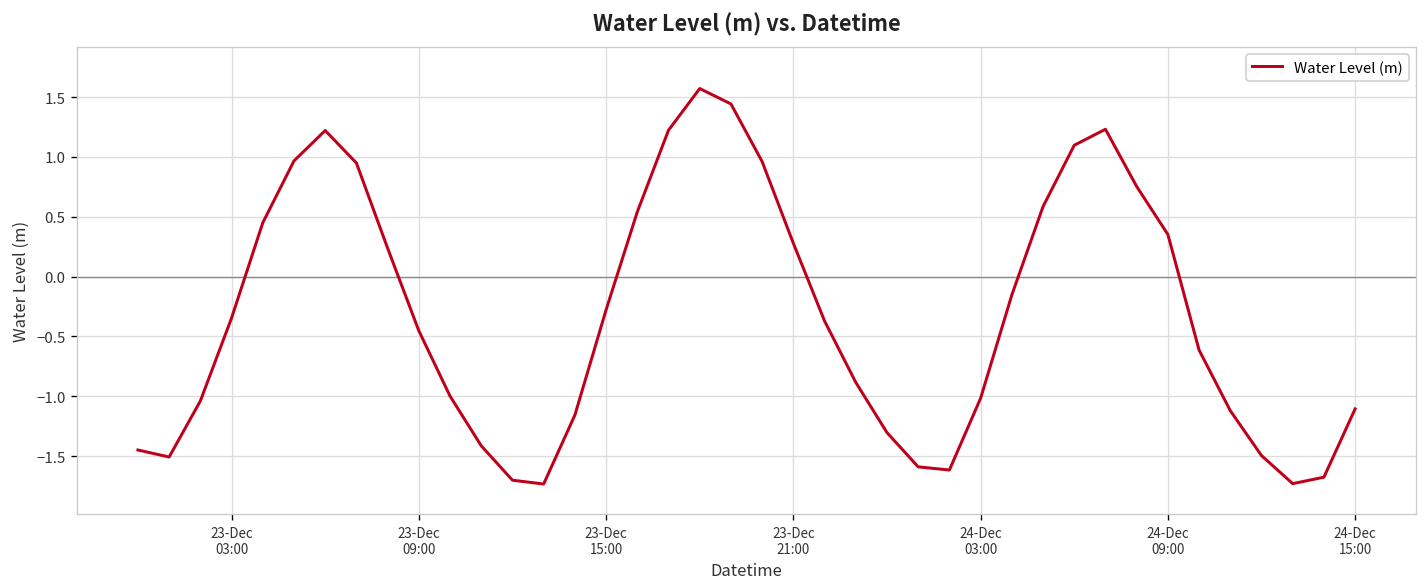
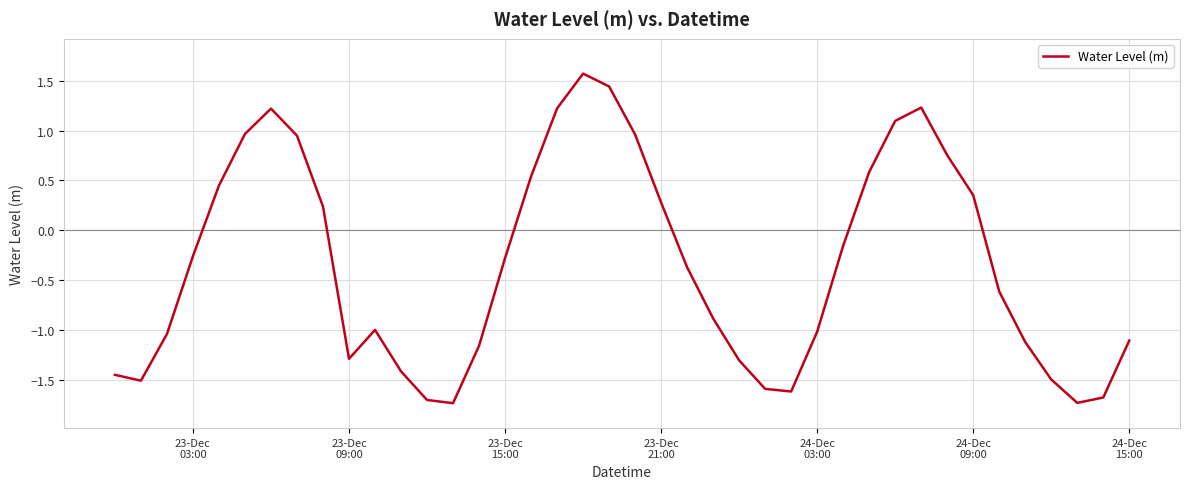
  {
-   "23-Dec 03:00": -0.35,
-   "23-Dec 09:00": -0.5,
+   "23-Dec 03:00": -0.26,
+   "23-Dec 09:00": -1.3,
    "23-Dec 15:00": -0.3,
    "23-Dec 21:00": 0.3,
    "24-Dec 03:00": -1.0,
    "24-Dec 09:00": 0.4,
    "24-Dec 15:00": -1.1
  }
